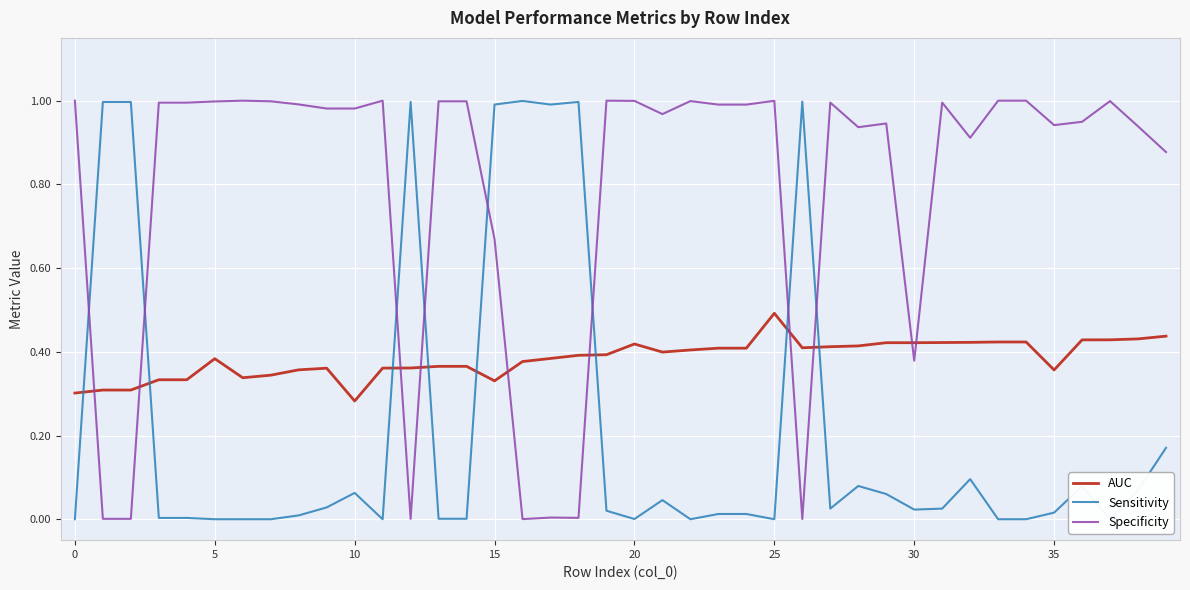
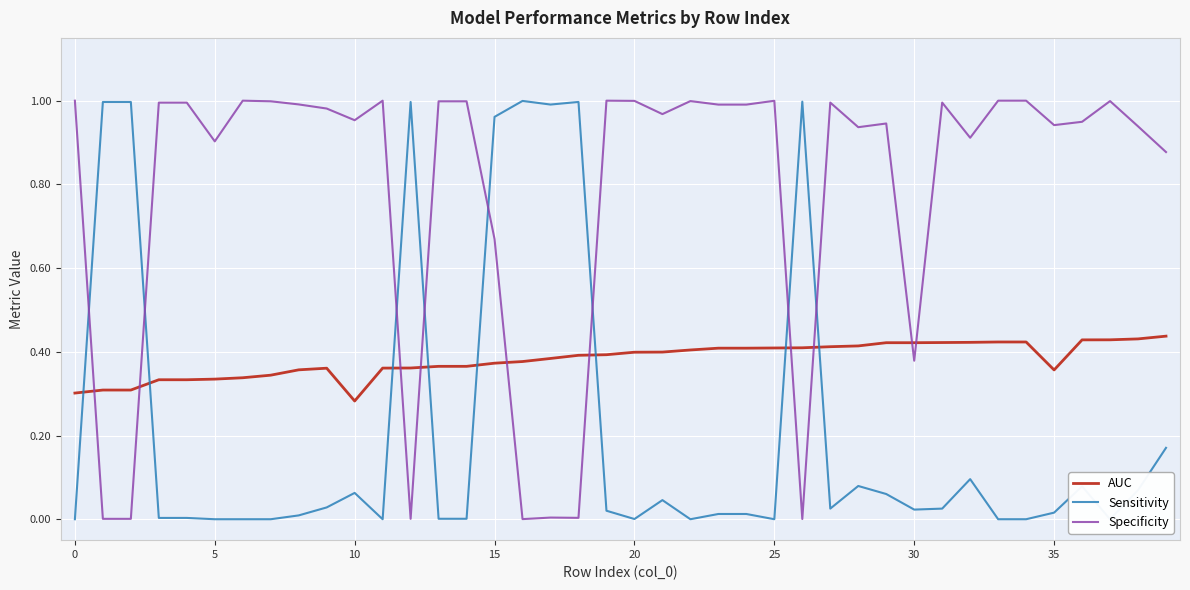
  {
    "AUC": {
      "0": 0.30,
-     "5": 0.38,
+     "5": 0.33,
      "10": 0.28,
-     "15": 0.33,
-     "20": 0.42,
-     "25": 0.49,
+     "15": 0.37,
+     "20": 0.40,
+     "25": 0.41,
      "30": 0.42,
      "35": 0.36
    },
    "Sensitivity": {
      "0": 0.00,
      "5": 0.00,
      "10": 0.06,
-     "15": 0.99,
+     "15": 0.96,
      "20": 0.00,
      "25": 0.00,
      "30": 0.02,
      "35": 0.02
    },
    "Specificity": {
      "0": 1.00,
-     "5": 1.00,
-     "10": 0.98,
+     "5": 0.90,
+     "10": 0.95,
      "15": 0.67,
      "20": 1.00,
      "25": 1.00,
      "30": 0.38,
      "35": 0.94
    }
  }
